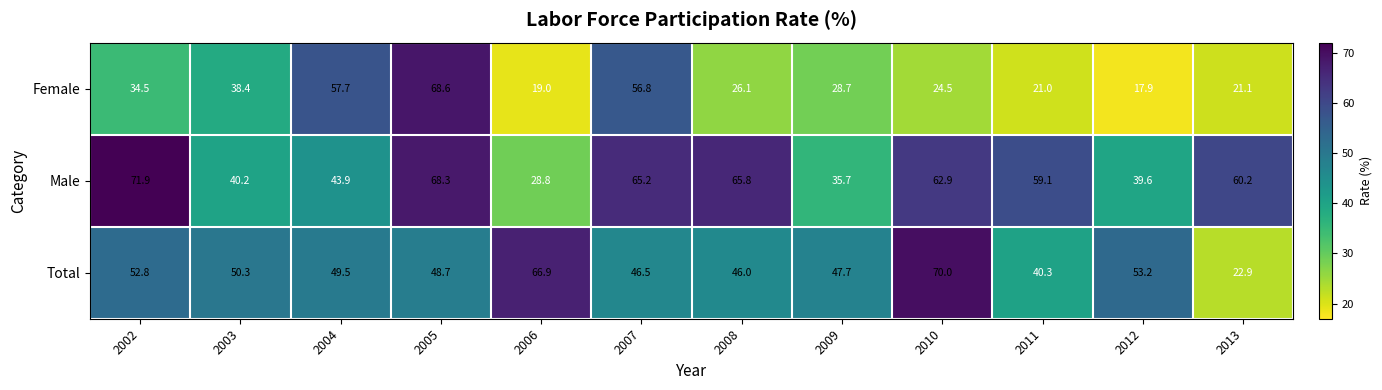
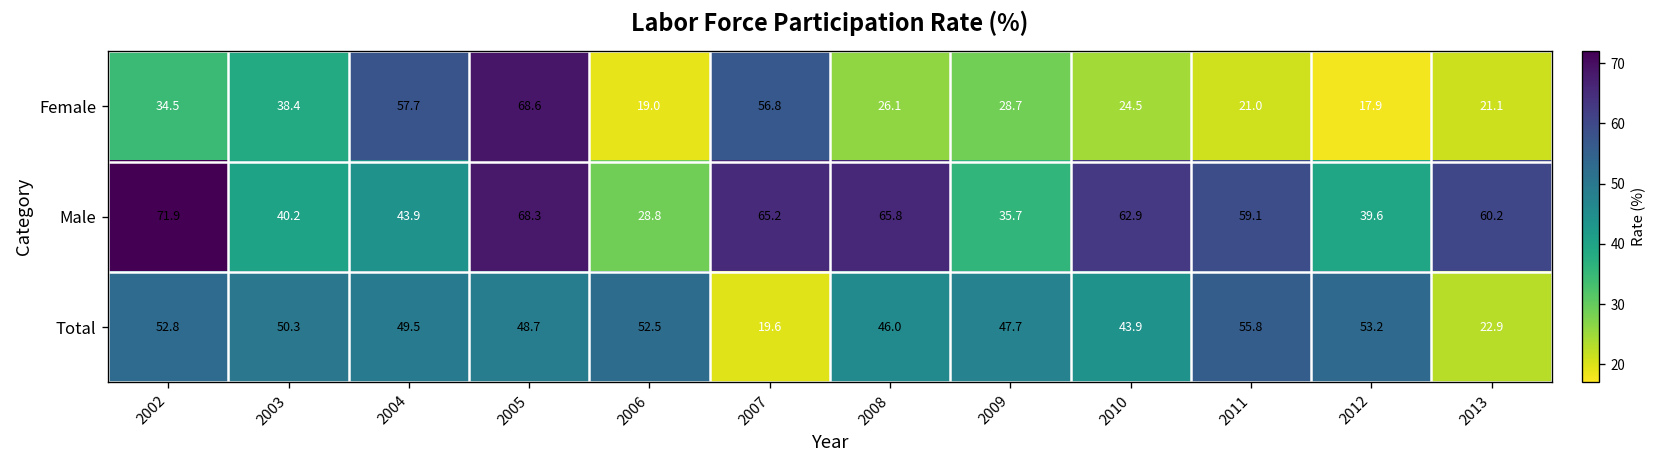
  {
    "Female": {
      "2002": 34.5,
      "2003": 38.4,
      "2004": 57.7,
      "2005": 68.6,
      "2006": 19.0,
      "2007": 56.8,
      "2008": 26.1,
      "2009": 28.7,
      "2010": 24.5,
      "2011": 21.0,
      "2012": 17.9,
      "2013": 21.1
    },
    "Male": {
      "2002": 71.9,
      "2003": 40.2,
      "2004": 43.9,
      "2005": 68.3,
      "2006": 28.8,
      "2007": 65.2,
      "2008": 65.8,
      "2009": 35.7,
      "2010": 62.9,
      "2011": 59.1,
      "2012": 39.6,
      "2013": 60.2
    },
    "Total": {
      "2002": 52.8,
      "2003": 50.3,
      "2004": 49.5,
      "2005": 48.7,
-     "2006": 66.9,
-     "2007": 46.5,
+     "2006": 52.5,
+     "2007": 19.6,
      "2008": 46.0,
      "2009": 47.7,
-     "2010": 70.0,
-     "2011": 40.3,
+     "2010": 43.9,
+     "2011": 55.8,
      "2012": 53.2,
      "2013": 22.9
    }
  }
